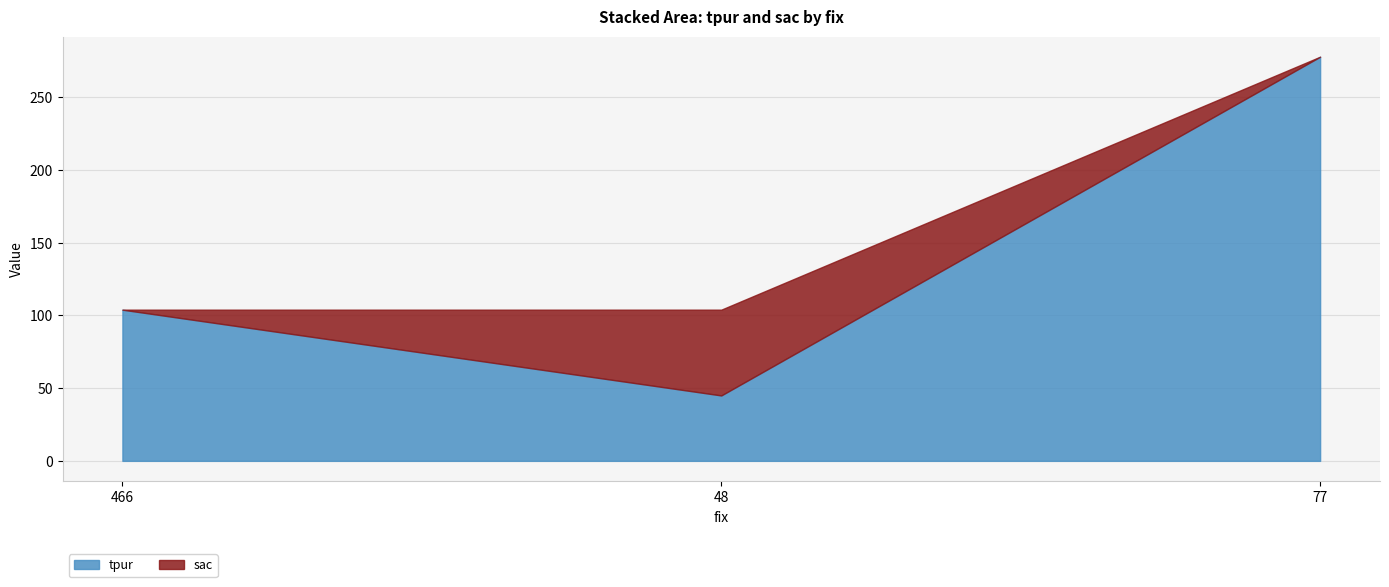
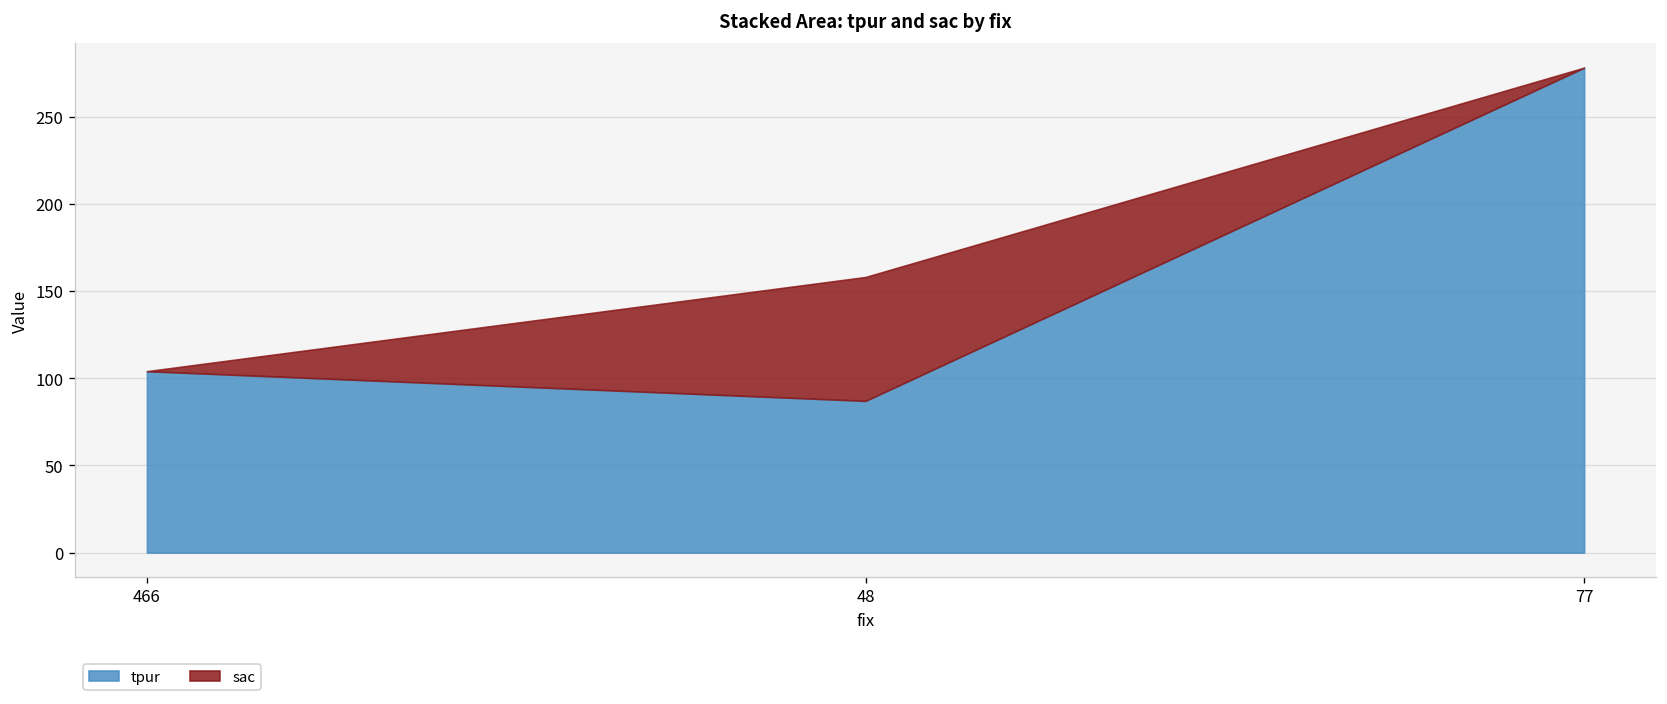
  {
    "tpur": {
-     "48": 45
+     "48": 87
    },
    "sac": {
-     "48": 59
+     "48": 71
    }
  }
